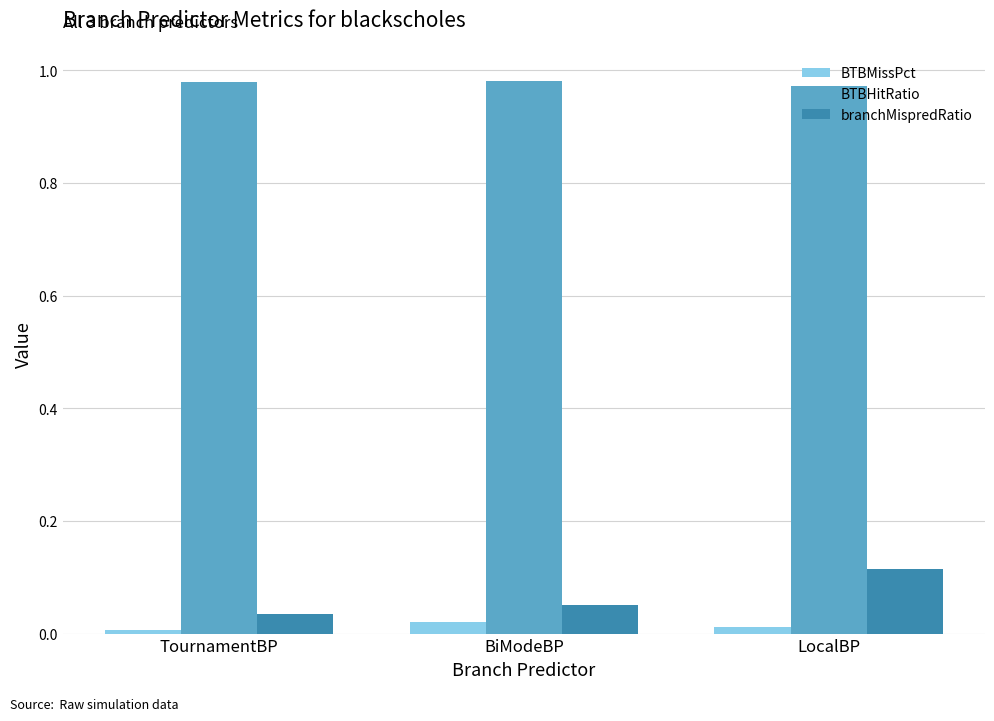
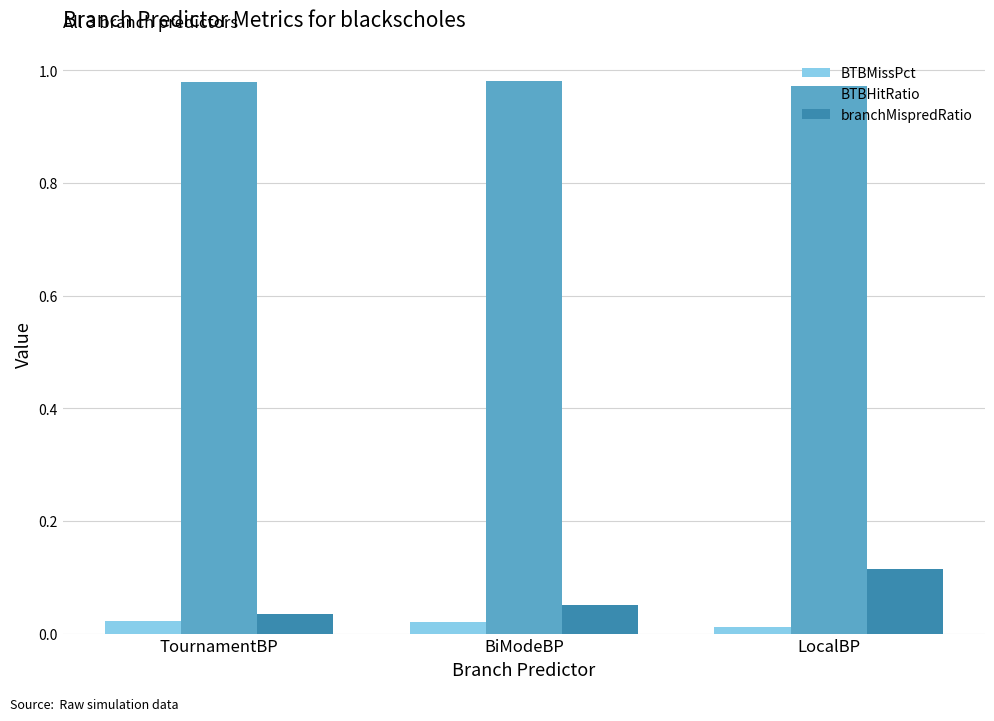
  {
    "BTBMissPct": {
-     "TournamentBP": 0.01,
+     "TournamentBP": 0.02,
      "BiModeBP": 0.02,
      "LocalBP": 0.01
    }
  }
